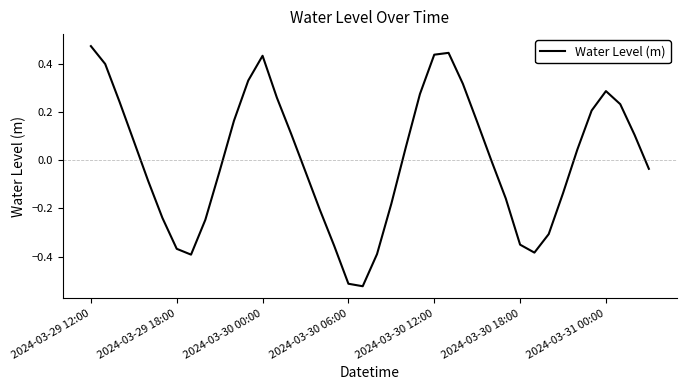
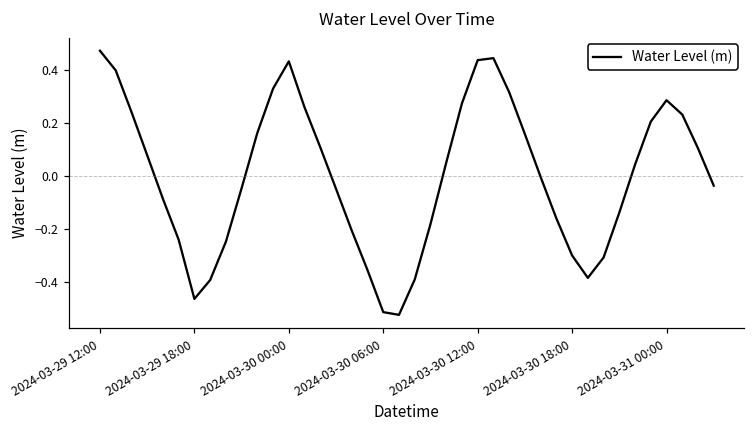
  {
    "2024-03-29 12:00": 0.47,
-   "2024-03-29 18:00": -0.37,
+   "2024-03-29 18:00": -0.46,
    "2024-03-30 00:00": 0.43,
    "2024-03-30 06:00": -0.51,
    "2024-03-30 12:00": 0.44,
-   "2024-03-30 18:00": -0.35,
+   "2024-03-30 18:00": -0.30,
    "2024-03-31 00:00": 0.29
  }
